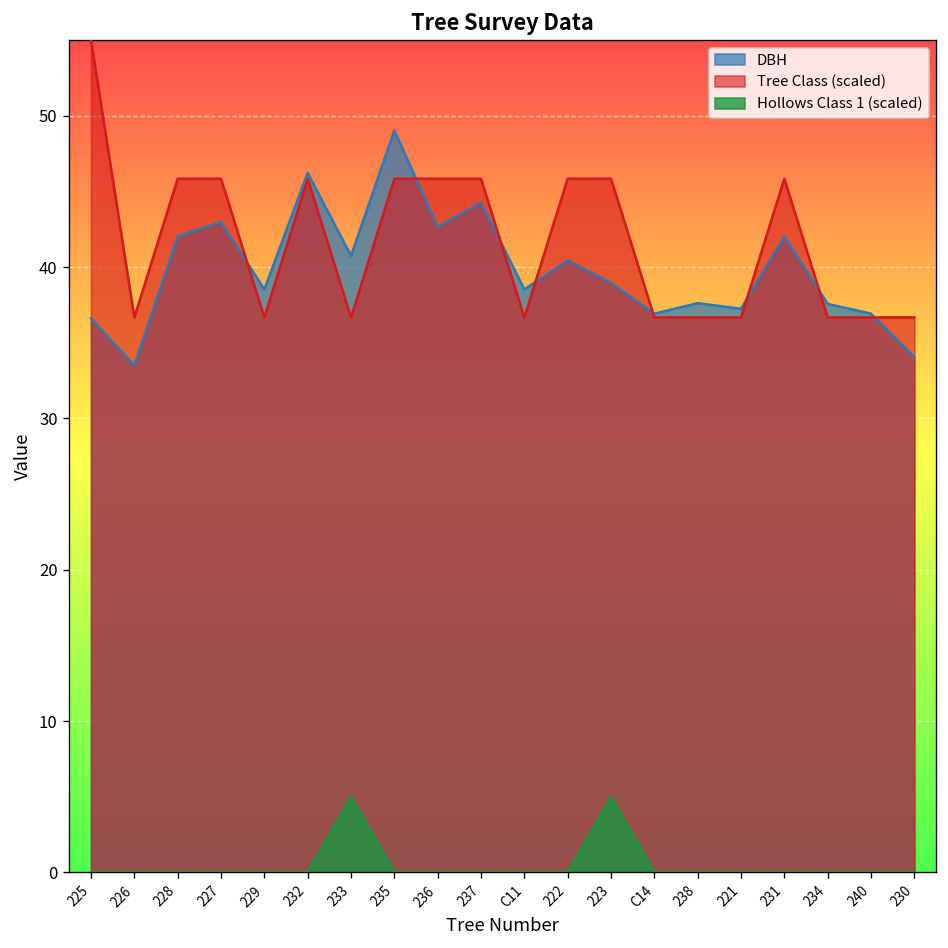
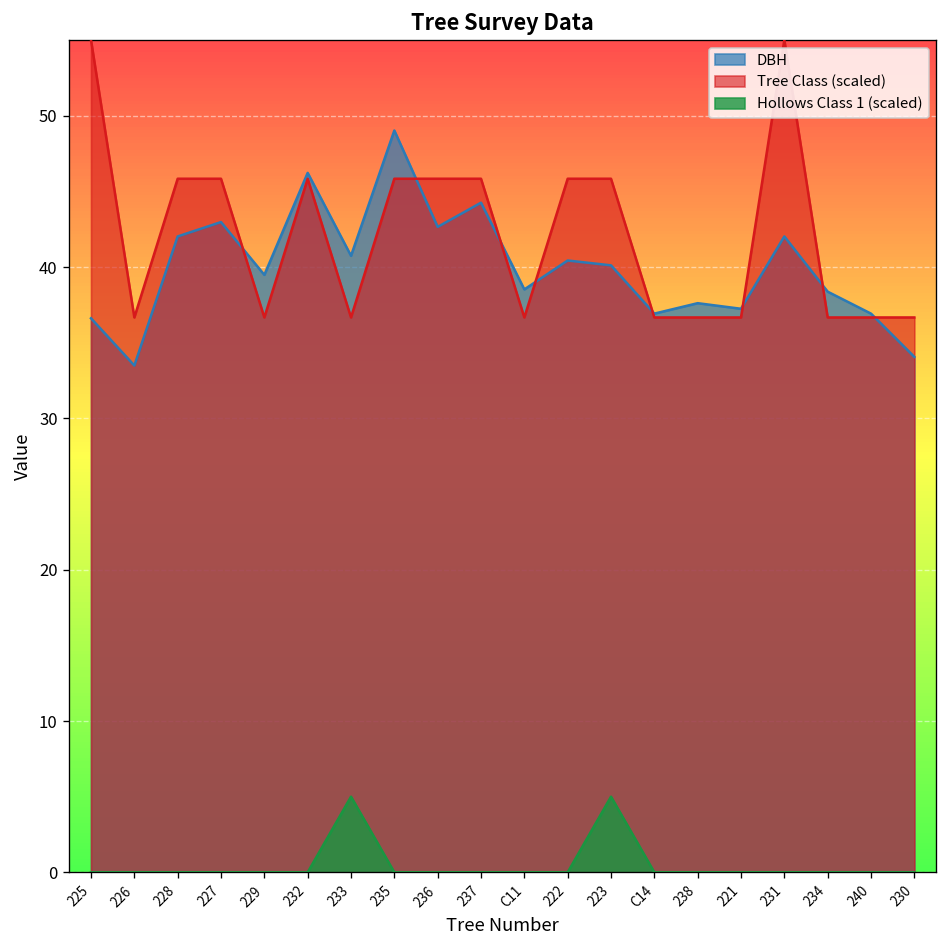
  {
    "DBH": {
      "225": 36.6,
      "226": 33.5,
      "228": 42.0,
      "227": 43.0,
-     "229": 38.5,
+     "229": 39.5,
      "232": 46.2,
      "233": 40.7,
      "235": 49.0,
      "236": 42.7,
      "237": 44.3,
      "C11": 38.5,
      "222": 40.4,
-     "223": 39.0,
+     "223": 40.1,
      "C14": 36.9,
      "238": 37.6,
      "221": 37.2,
      "231": 42.0,
-     "234": 37.6,
+     "234": 38.4,
      "240": 36.9,
      "230": 34.1
    },
    "Tree Class (scaled)": {
      "225": 55.0,
      "226": 36.7,
      "228": 45.8,
      "227": 45.8,
      "229": 36.7,
      "232": 45.8,
      "233": 36.7,
      "235": 45.8,
      "236": 45.8,
      "237": 45.8,
      "C11": 36.7,
      "222": 45.8,
      "223": 45.8,
      "C14": 36.7,
      "238": 36.7,
      "221": 36.7,
-     "231": 45.8,
+     "231": 55.0,
      "234": 36.7,
      "240": 36.7,
      "230": 36.7
    },
    "Hollows Class 1 (scaled)": {
      "225": 0.0,
      "226": 0.0,
      "228": 0.0,
      "227": 0.0,
      "229": 0.0,
      "232": 0.0,
      "233": 5.0,
      "235": 0.0,
      "236": 0.0,
      "237": 0.0,
      "C11": 0.0,
      "222": 0.0,
      "223": 5.0,
      "C14": 0.0,
      "238": 0.0,
      "221": 0.0,
      "231": 0.0,
      "234": 0.0,
      "240": 0.0,
      "230": 0.0
    }
  }
